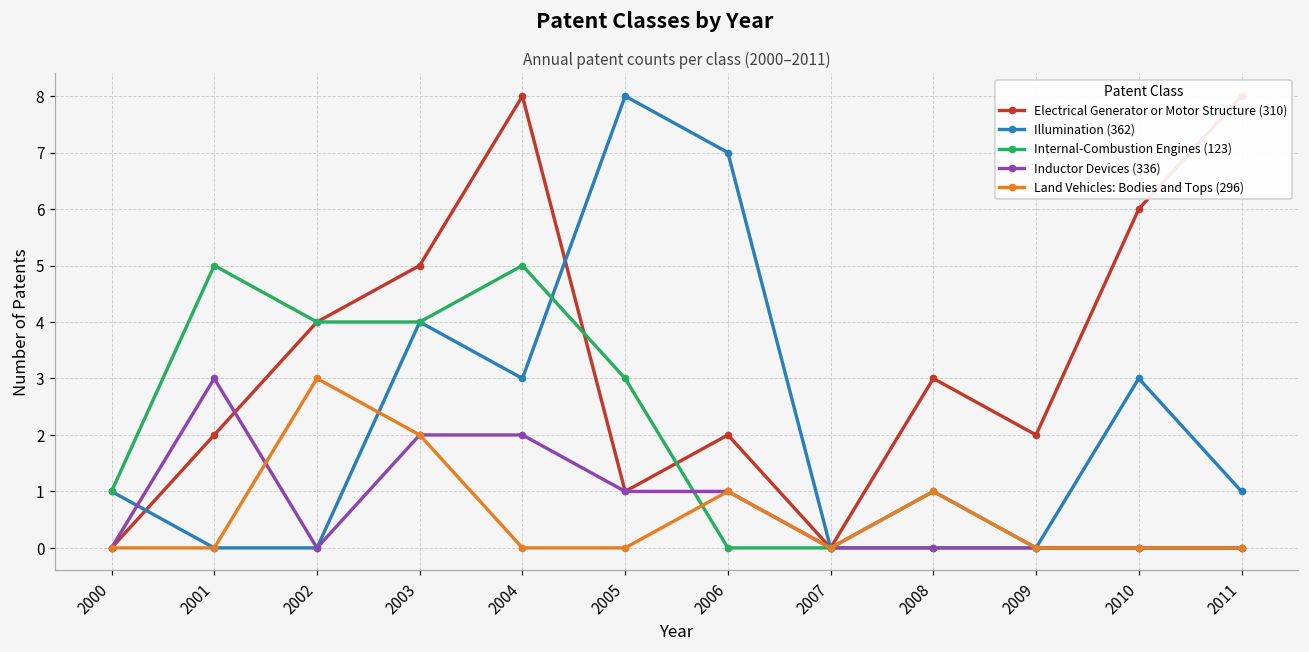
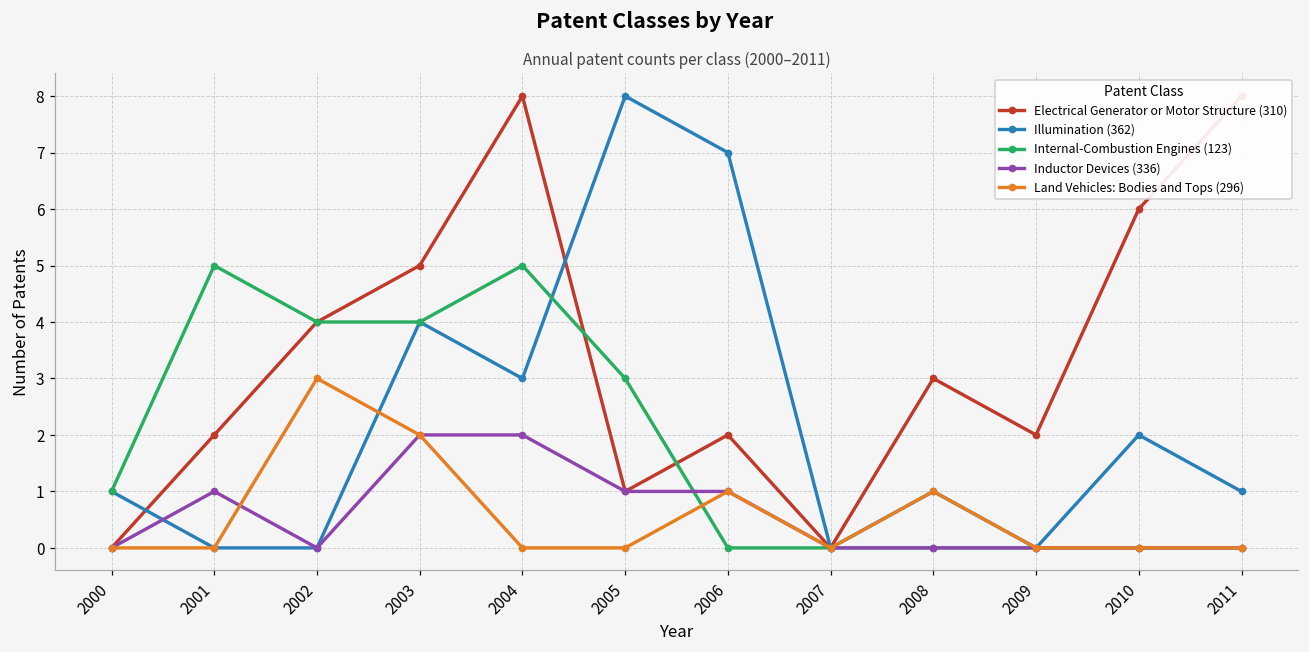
  {
    "Electrical Generator or Motor Structure (310)": {
      "2001": 2,
      "2003": 5,
      "2004": 8,
      "2006": 2,
      "2008": 3,
      "2009": 2,
      "2010": 6
    },
    "Illumination (362)": {
      "2004": 3,
      "2005": 8,
      "2006": 7,
-     "2010": 3,
+     "2010": 2,
      "2011": 1
    },
    "Internal-Combustion Engines (123)": {
      "2001": 5,
      "2004": 5,
      "2005": 3,
      "2006": 0
    },
    "Inductor Devices (336)": {
-     "2001": 3,
+     "2001": 1,
      "2004": 2
    },
    "Land Vehicles: Bodies and Tops (296)": {
      "2002": 3,
      "2004": 0,
      "2005": 0
    }
  }
